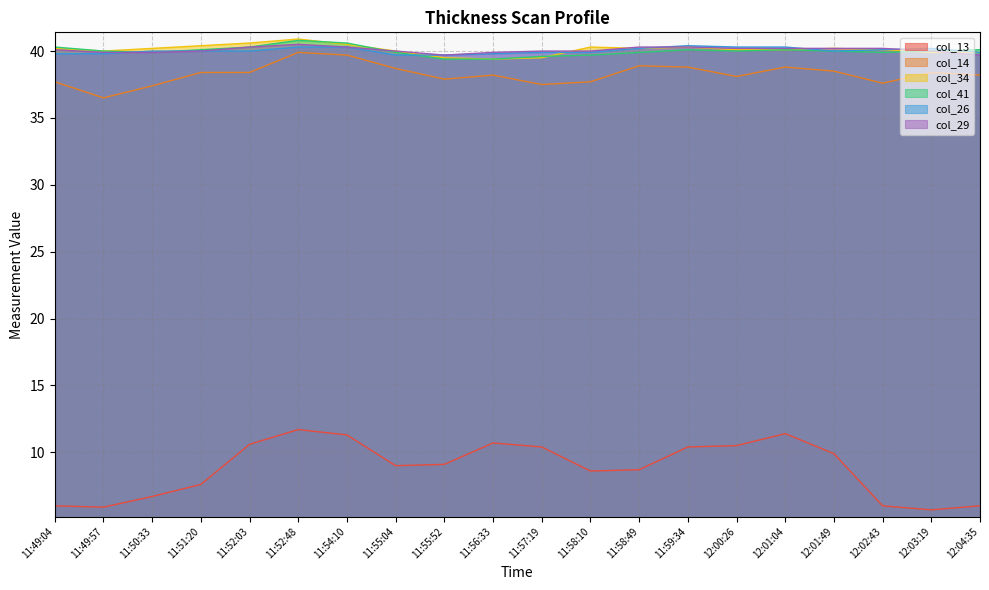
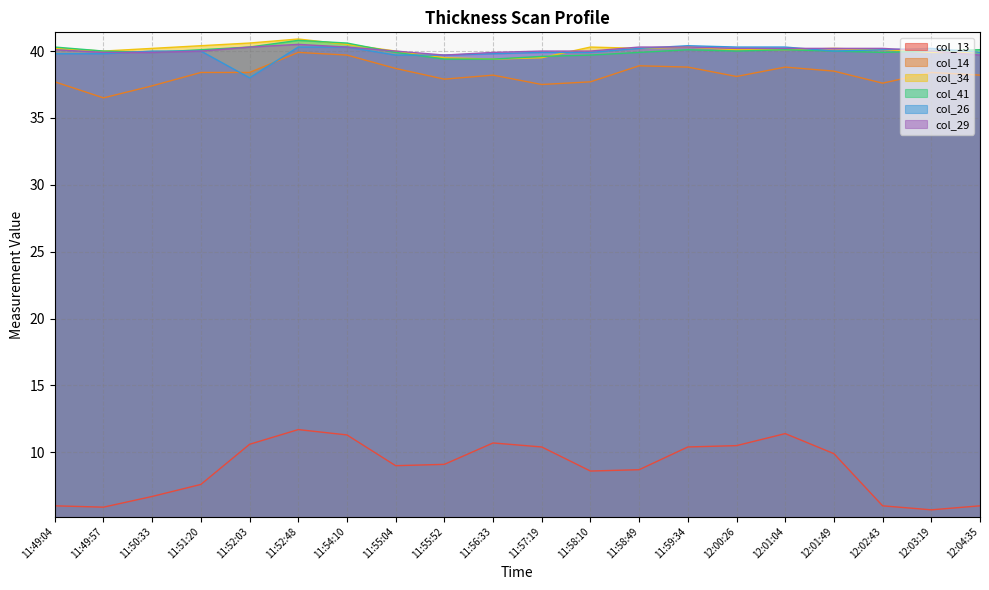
  {
    "col_41": {
      "11:58:10": 39.7,
      "11:58:49": 40,
      "11:59:34": 40,
      "12:02:43": 40,
      "12:04:35": 40
    },
    "col_26": {
      "11:49:04": 39.8,
-     "11:52:03": 40,
+     "11:52:03": 38,
      "11:52:48": 40.3,
      "11:55:04": 39.7
    },
    "col_29": {
      "11:52:48": 40.5,
      "12:04:35": 39.7
    }
  }
